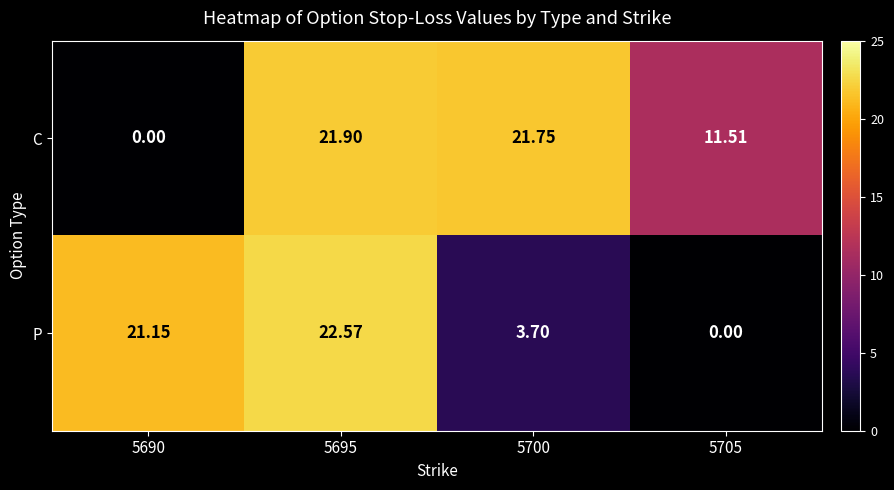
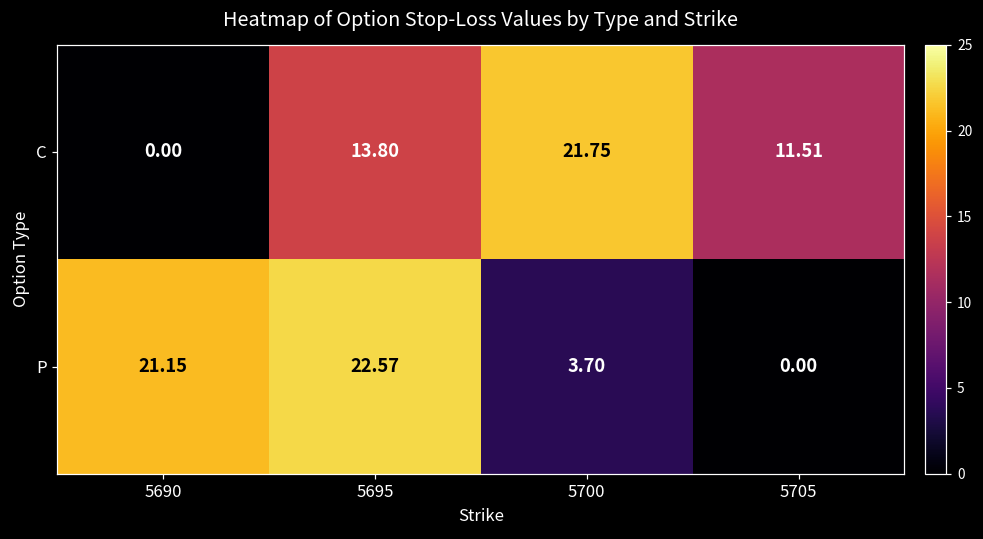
  {
    "C": {
      "5690": 0.00,
-     "5695": 21.90,
+     "5695": 13.80,
      "5700": 21.75,
      "5705": 11.51
    },
    "P": {
      "5690": 21.15,
      "5695": 22.57,
      "5700": 3.70,
      "5705": 0.00
    }
  }
